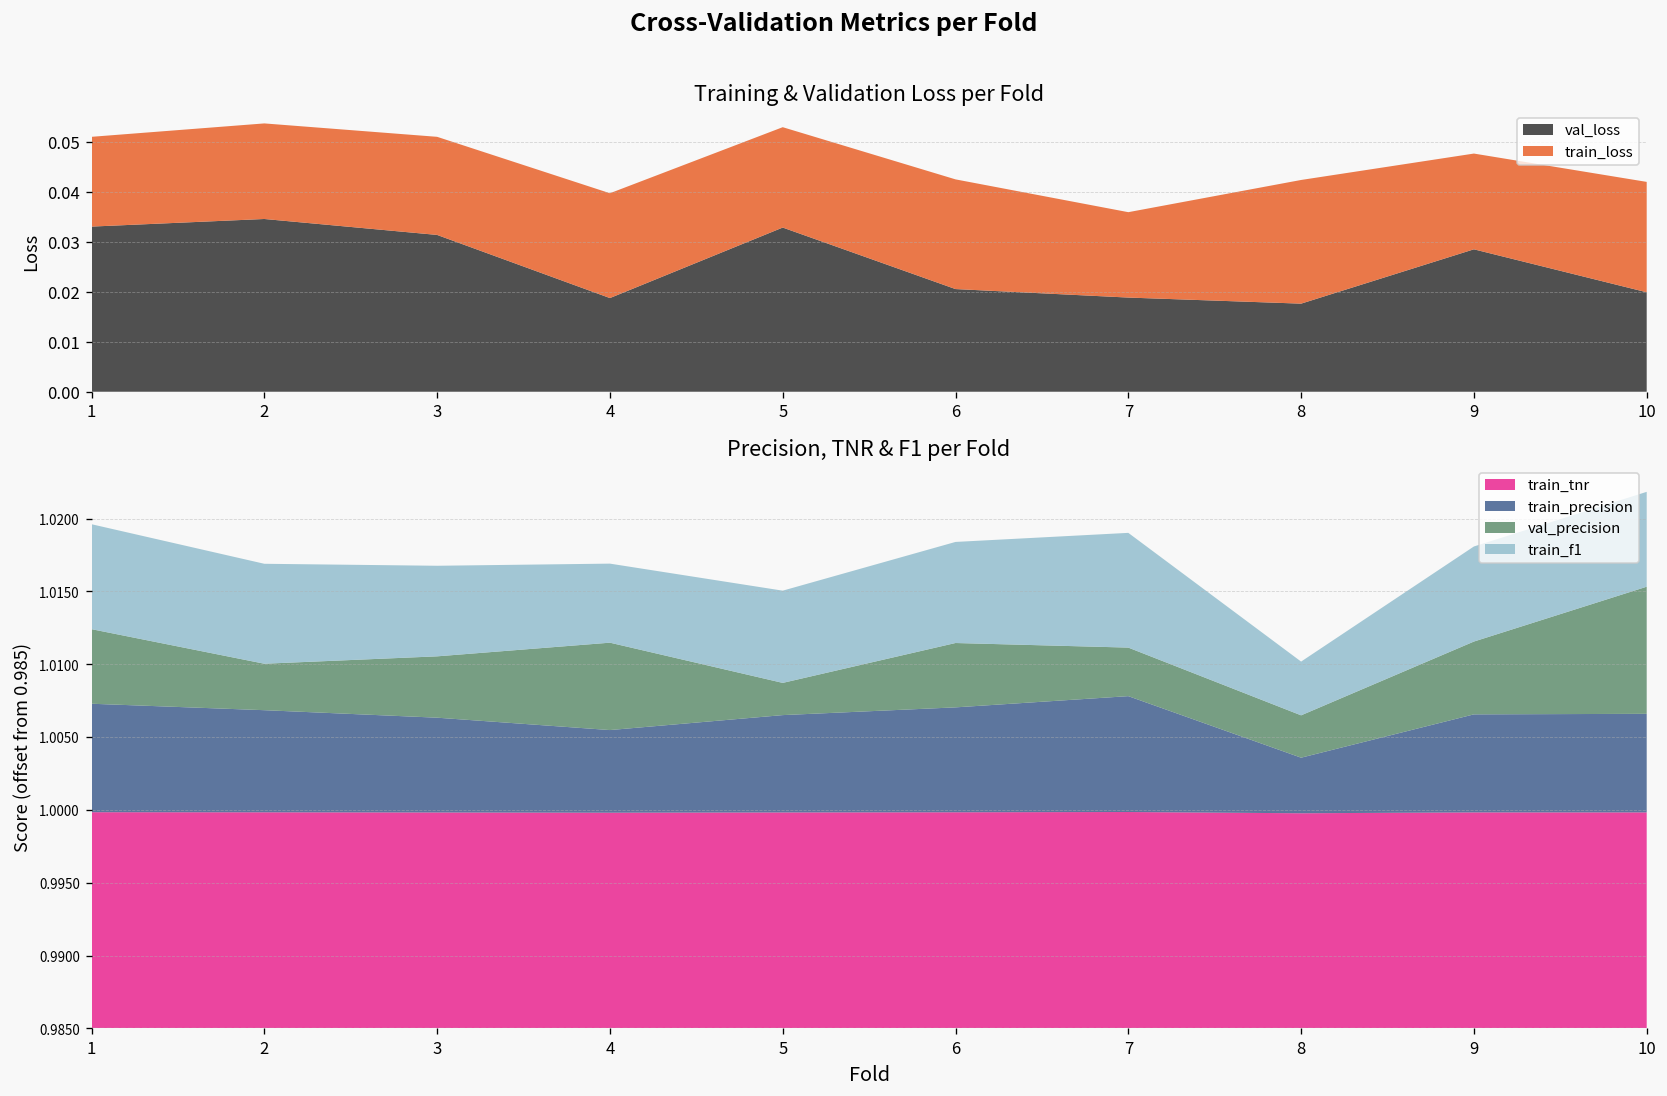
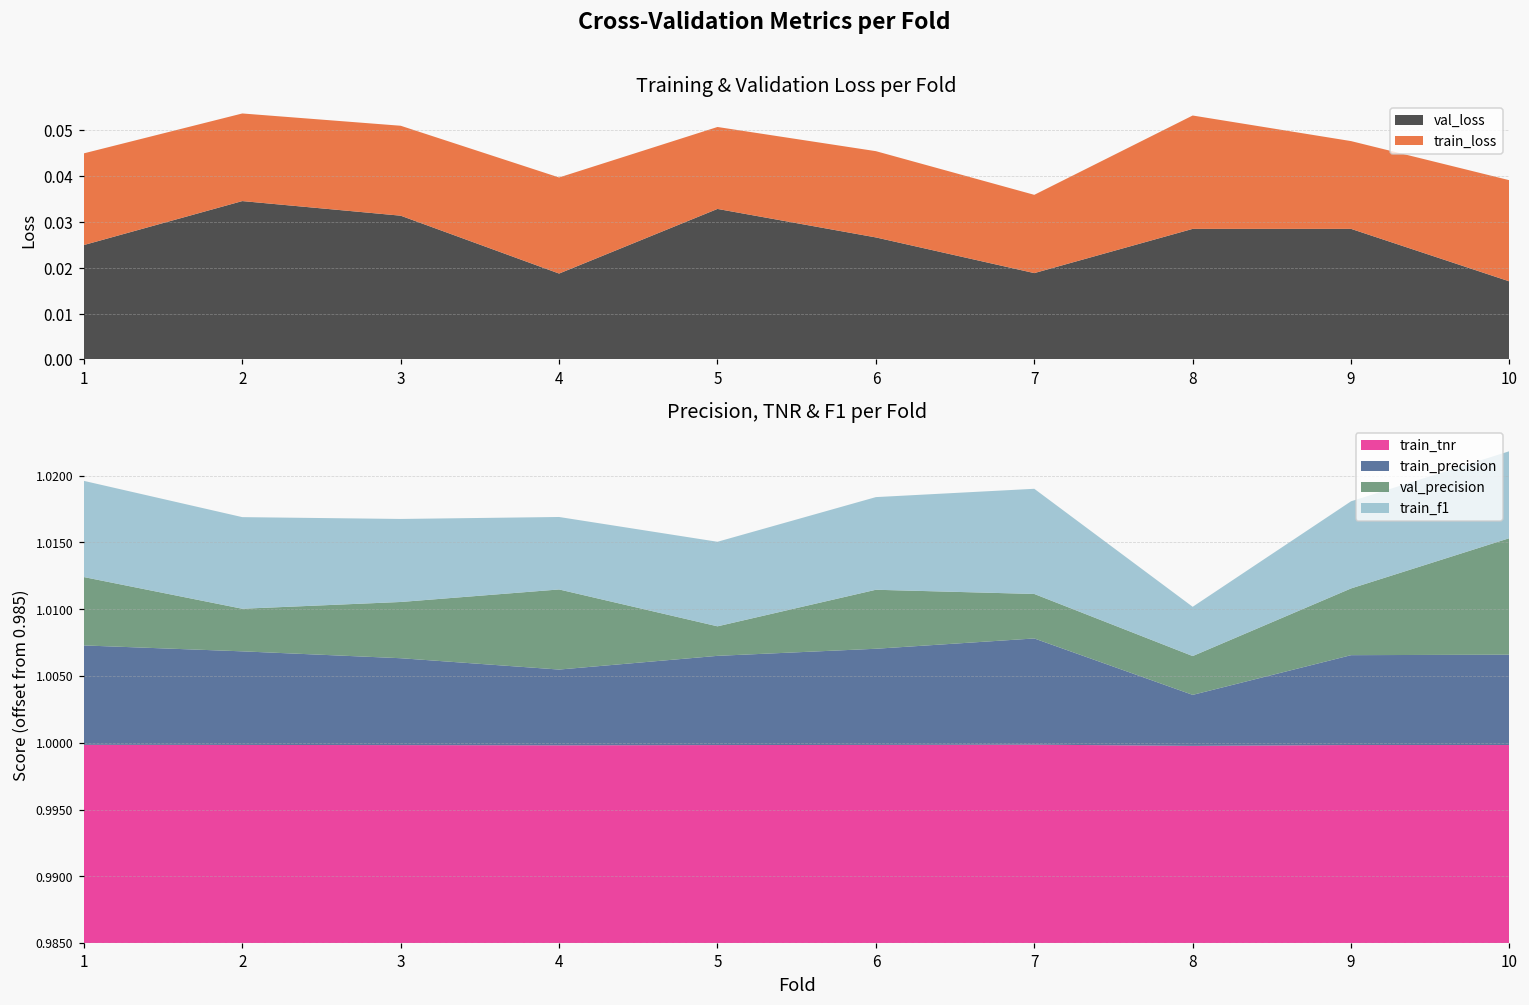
  {
    "Training & Validation Loss per Fold": {
      "val_loss": {
-       "1": 0.033,
+       "1": 0.025,
        "2": 0.035,
        "3": 0.031,
        "4": 0.019,
        "5": 0.033,
-       "6": 0.021,
+       "6": 0.027,
        "7": 0.019,
-       "8": 0.018,
+       "8": 0.029,
        "9": 0.029,
-       "10": 0.020
+       "10": 0.017
      },
      "train_loss": {
-       "1": 0.018,
+       "1": 0.020,
        "2": 0.019,
        "3": 0.020,
        "4": 0.021,
-       "5": 0.020,
-       "6": 0.022,
+       "5": 0.018,
+       "6": 0.019,
        "7": 0.017,
        "8": 0.025,
        "9": 0.019,
        "10": 0.022
      }
    }
  }
